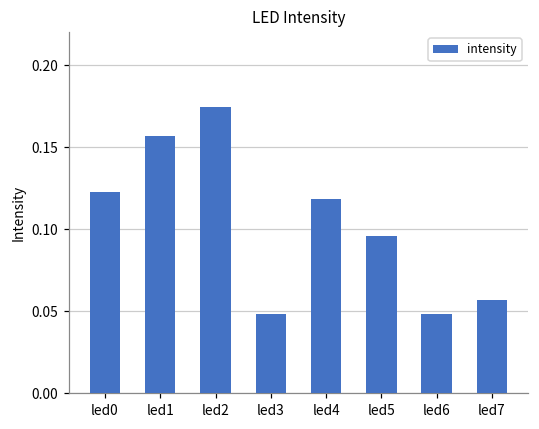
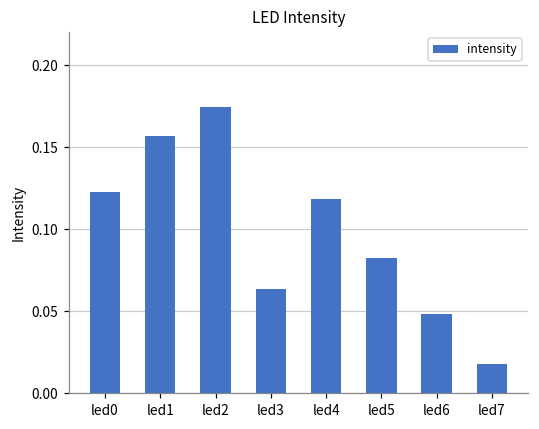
  {
    "led0": 0.123,
    "led1": 0.157,
    "led2": 0.174,
-   "led3": 0.048,
+   "led3": 0.064,
    "led4": 0.119,
-   "led5": 0.095,
+   "led5": 0.082,
    "led6": 0.048,
-   "led7": 0.056
+   "led7": 0.018
  }
